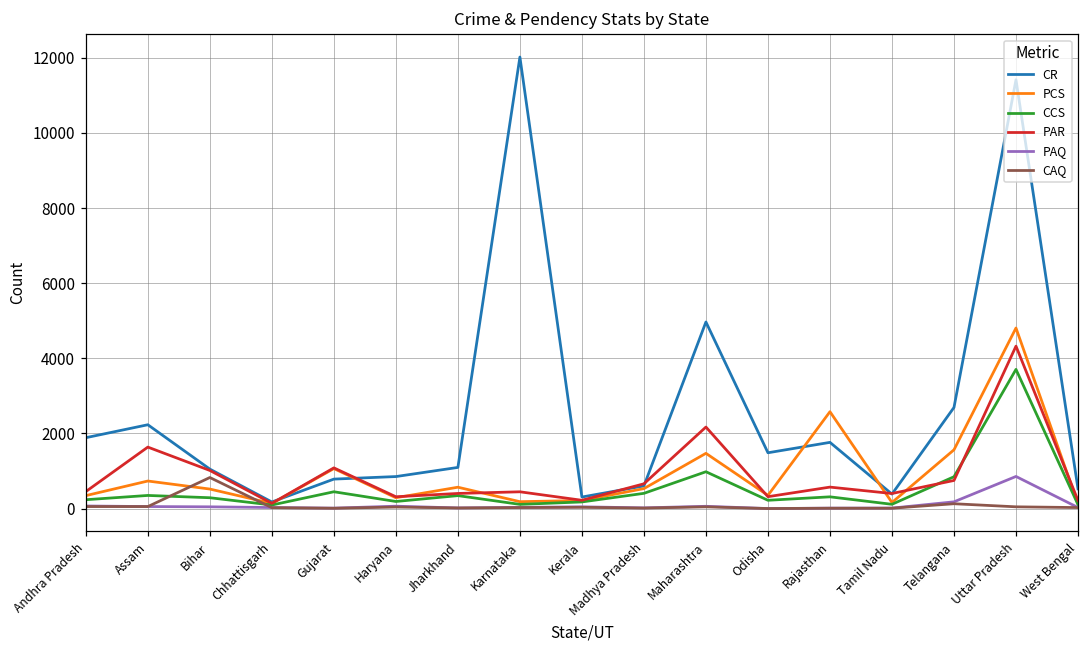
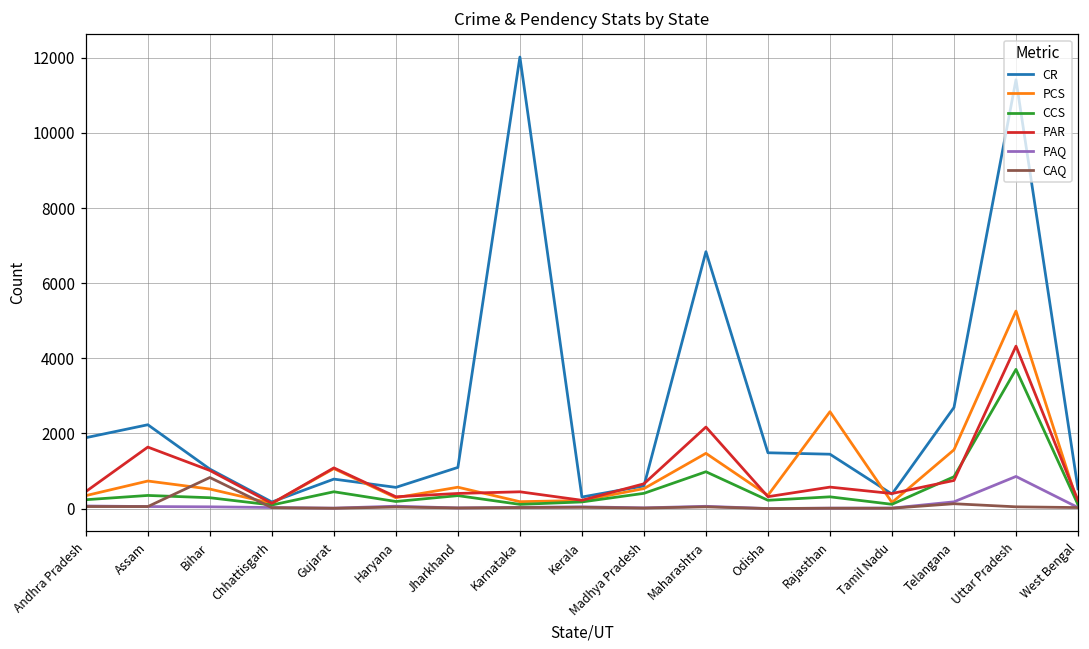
  {
    "CR": {
      "Andhra Pradesh": 1900,
      "Assam": 2200,
      "Gujarat": 800,
-     "Haryana": 900,
+     "Haryana": 600,
      "Jharkhand": 1100,
      "Karnataka": 12000,
      "Kerala": 300,
-     "Maharashtra": 5000,
+     "Maharashtra": 6800,
      "Odisha": 1500,
-     "Rajasthan": 1800,
+     "Rajasthan": 1400,
      "Telangana": 2700,
      "West Bengal": 500
    },
    "PCS": {
      "Andhra Pradesh": 300,
      "Assam": 700,
      "Bihar": 500,
      "Jharkhand": 600,
      "Maharashtra": 1500,
      "Rajasthan": 2600,
      "Telangana": 1600,
-     "Uttar Pradesh": 4800
+     "Uttar Pradesh": 5300
    },
    "CCS": {
      "Andhra Pradesh": 200,
      "Assam": 300,
      "Bihar": 300,
      "Gujarat": 400,
      "Haryana": 200,
      "Madhya Pradesh": 400,
      "Maharashtra": 1000,
      "Odisha": 200,
      "Rajasthan": 300,
      "Telangana": 800,
      "Uttar Pradesh": 3700
    },
    "PAR": {
      "Andhra Pradesh": 500,
      "Assam": 1600,
      "Karnataka": 400,
      "Maharashtra": 2200,
      "Rajasthan": 600,
      "Telangana": 700,
      "Uttar Pradesh": 4300,
      "West Bengal": 200
    },
    "PAQ": {
      "Bihar": 0,
      "Uttar Pradesh": 900
    },
    "CAQ": {
      "Bihar": 800,
      "Uttar Pradesh": 0
    }
  }
